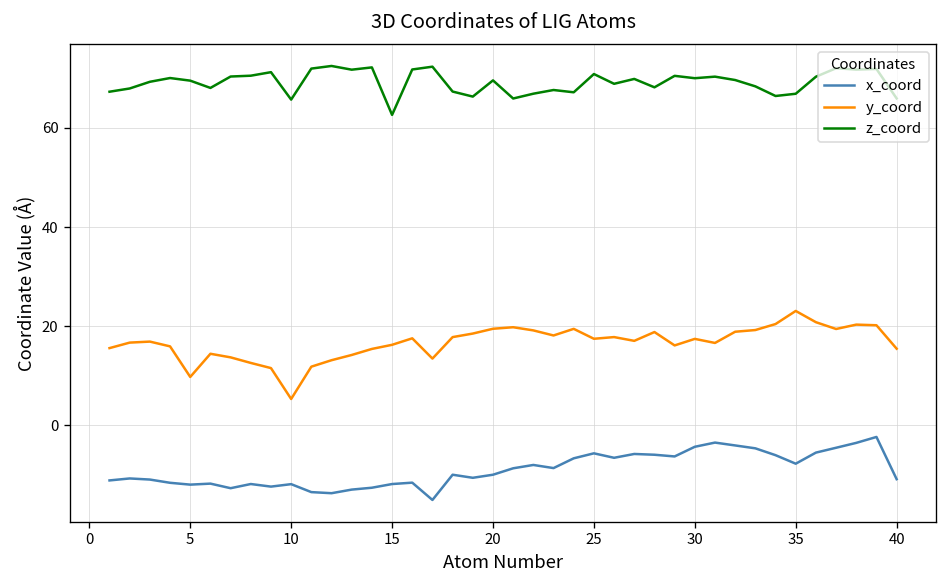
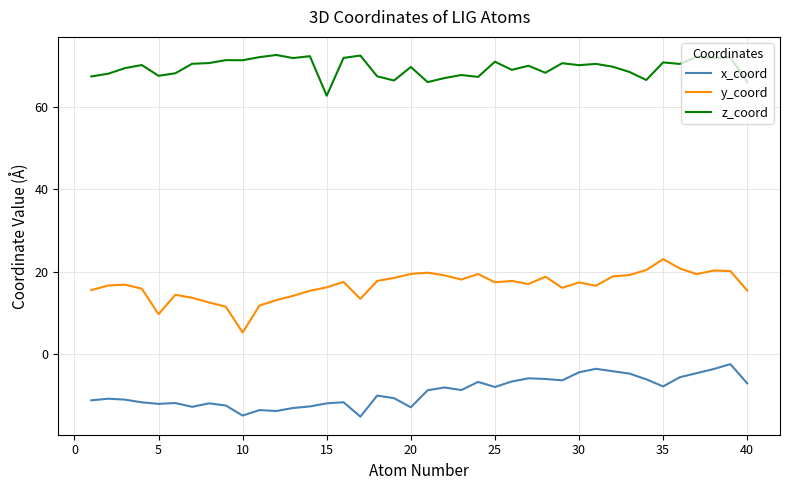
  {
    "x_coord": {
      "5": -12,
-     "10": -12,
+     "10": -15,
      "15": -12,
-     "20": -10,
-     "25": -6,
+     "20": -13,
+     "25": -8,
      "30": -4,
      "35": -8,
-     "40": -11
+     "40": -7
    },
    "y_coord": {
      "5": 10,
      "10": 5,
      "15": 16,
      "20": 19,
      "25": 17,
      "30": 17,
      "35": 23,
      "40": 15
    },
    "z_coord": {
-     "5": 70,
-     "10": 66,
+     "5": 67,
+     "10": 71,
      "15": 63,
      "20": 70,
      "25": 71,
      "30": 70,
-     "35": 67
+     "35": 71
    }
  }
